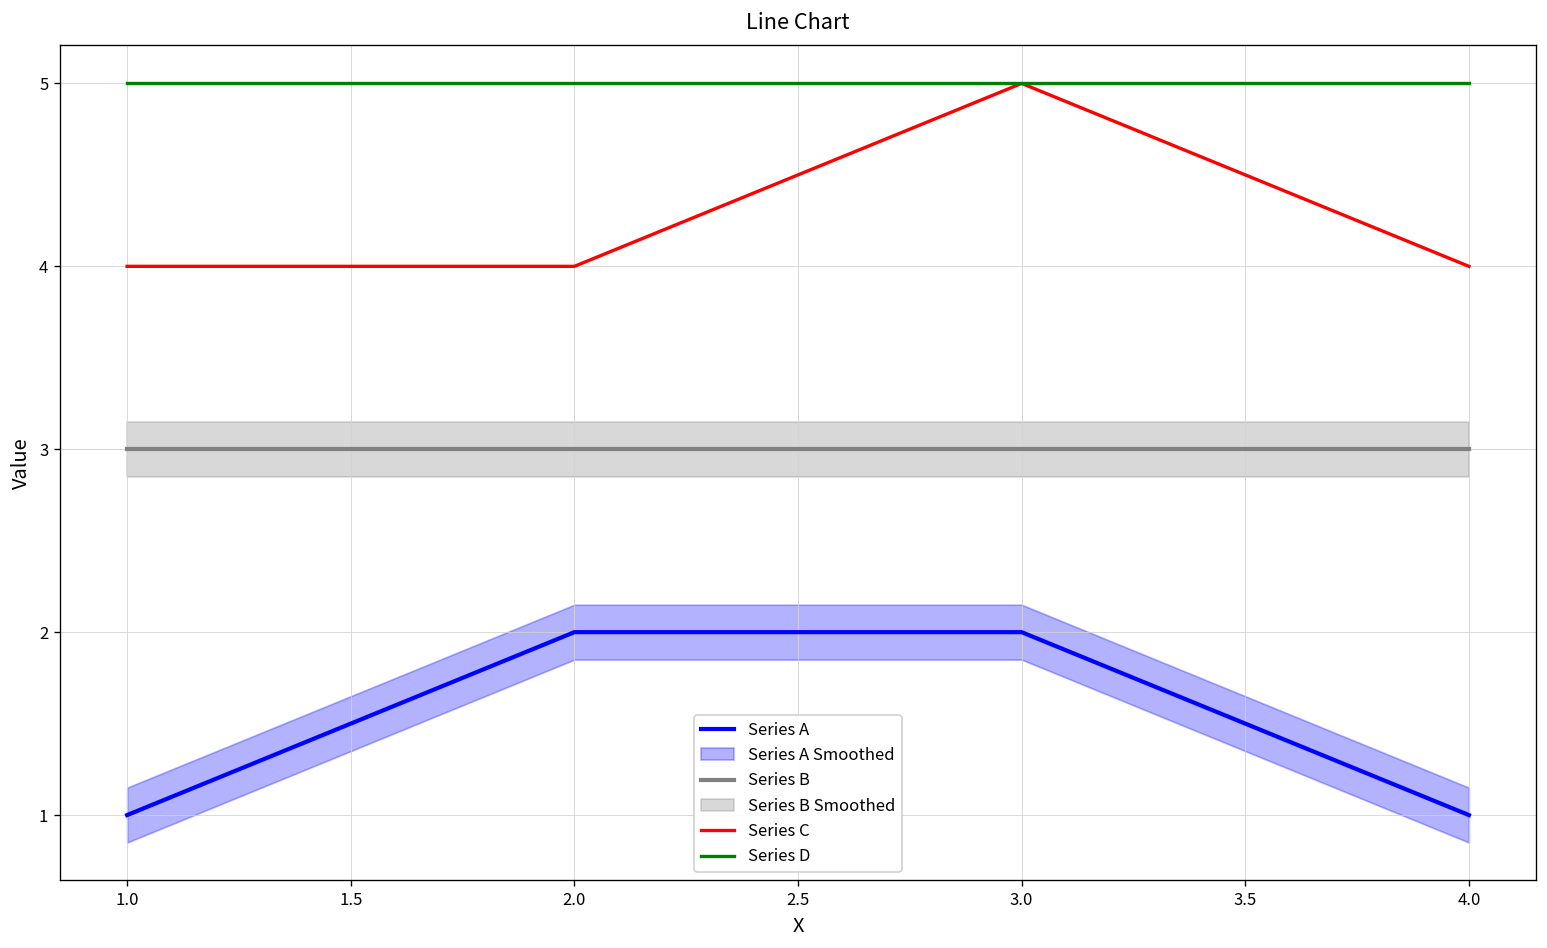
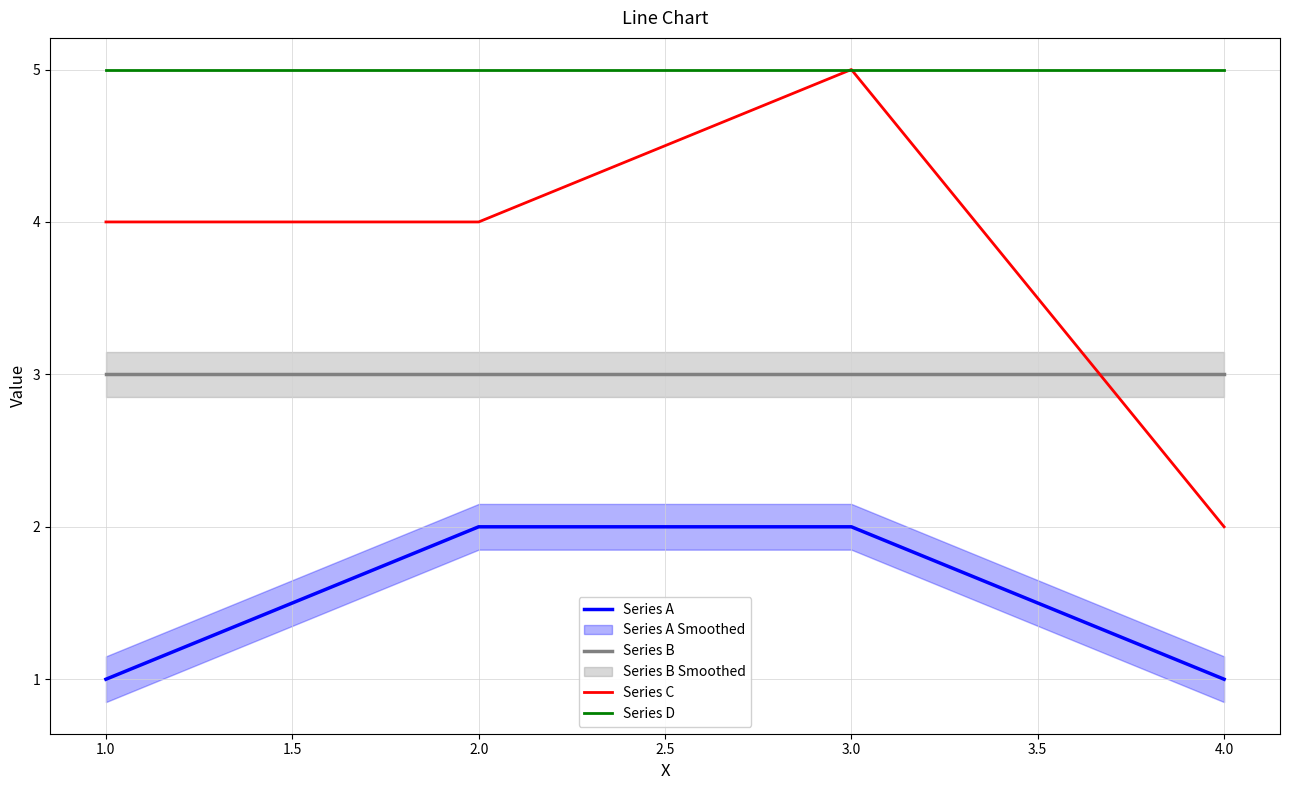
  {
    "Series C": {
      "1.0": 4,
      "2.0": 4,
-     "4.0": 4
+     "4.0": 2
    },
    "Series D": {
      "1.0": 5,
      "2.0": 5,
      "4.0": 5
    }
  }
